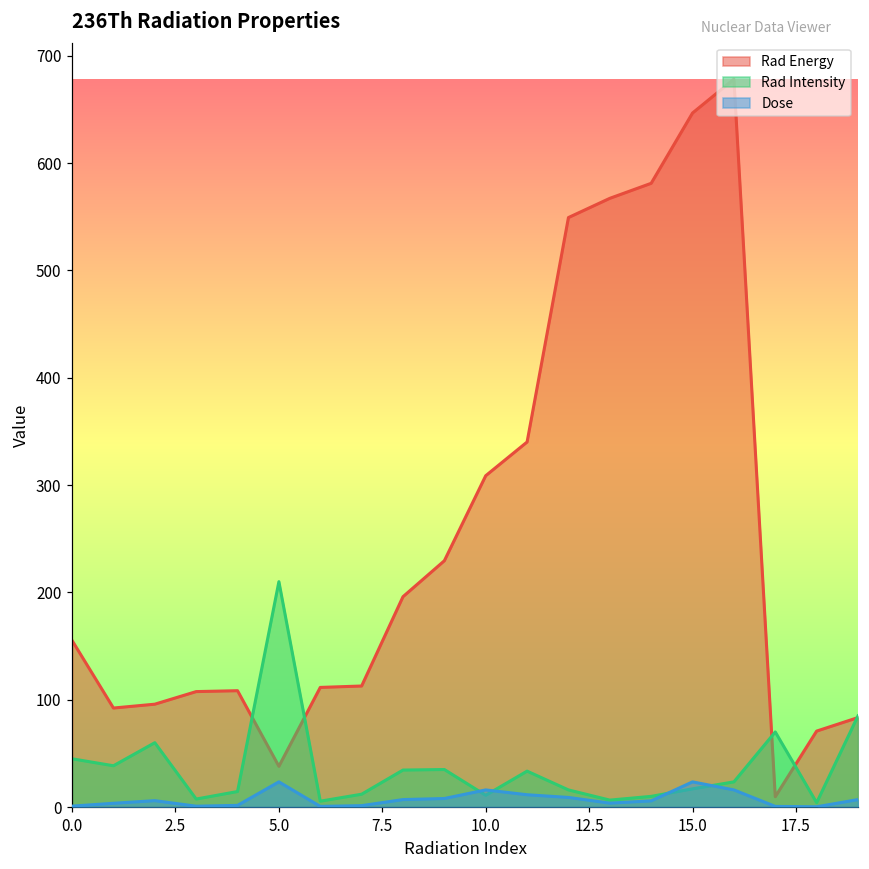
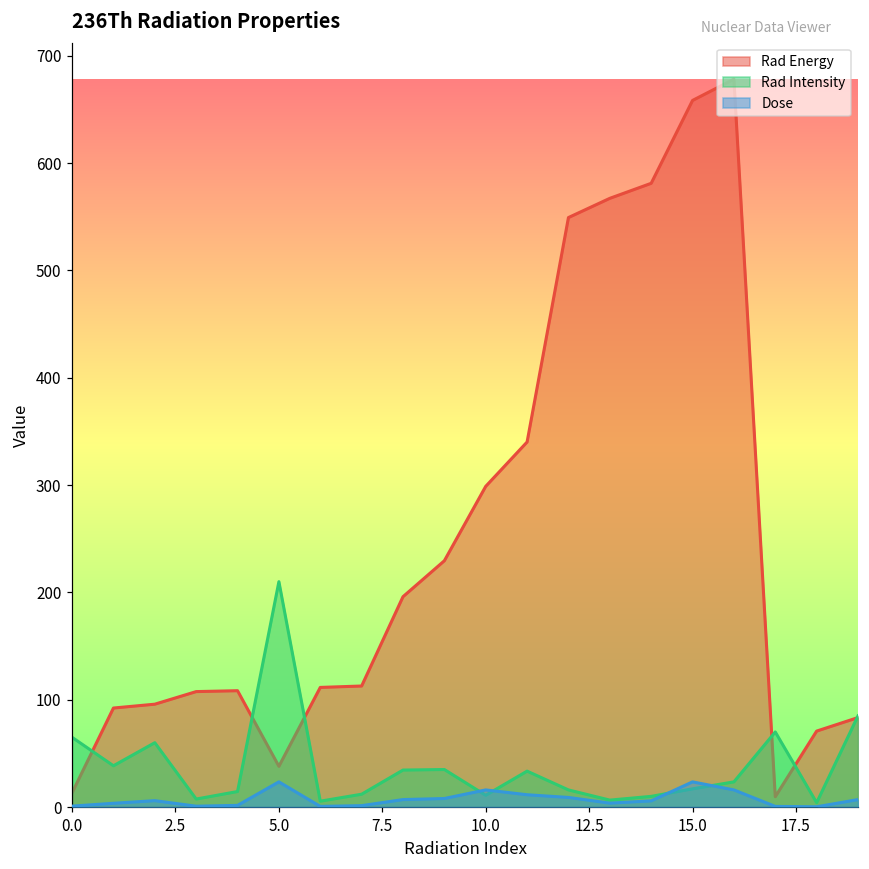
  {
    "Rad Energy": {
-     "0.0": 160,
+     "0.0": 10,
      "5.0": 40,
-     "10.0": 310,
-     "15.0": 650
+     "10.0": 300,
+     "15.0": 660
    },
    "Rad Intensity": {
-     "0.0": 50,
+     "0.0": 70,
      "5.0": 210,
      "10.0": 10,
      "15.0": 20
    },
    "Dose": {
      "0.0": 0,
      "5.0": 20,
      "10.0": 20,
      "15.0": 20
    }
  }
